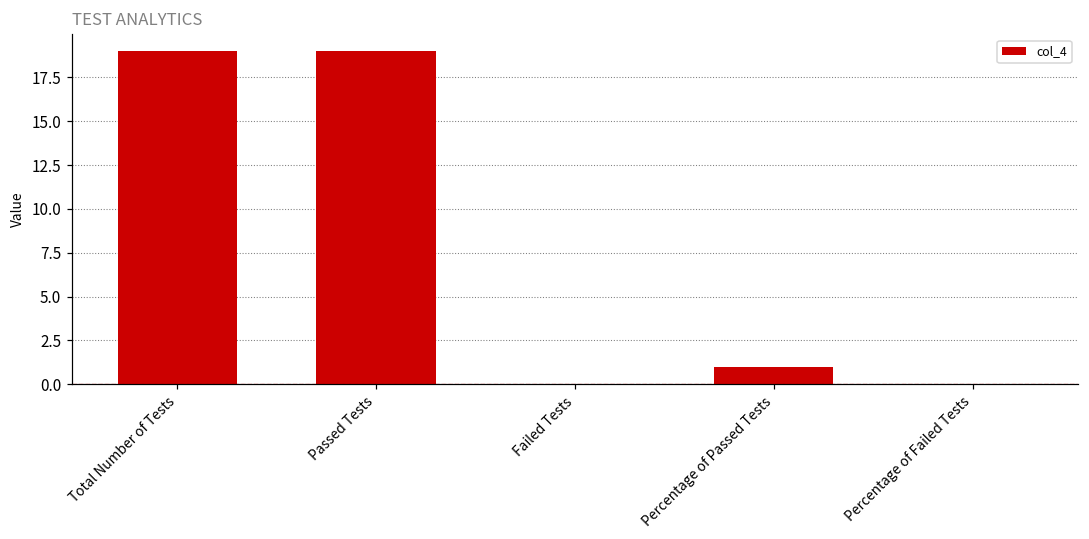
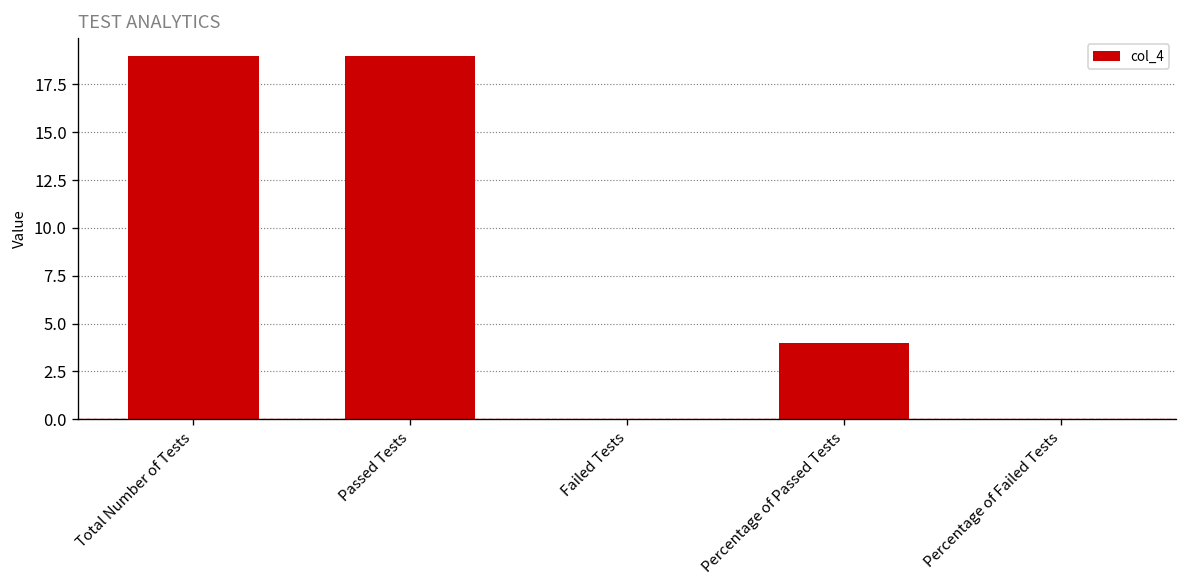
  {
    "Total Number of Tests": 19,
    "Passed Tests": 19,
    "Failed Tests": 0,
-   "Percentage of Passed Tests": 1,
+   "Percentage of Passed Tests": 4,
    "Percentage of Failed Tests": 0
  }
